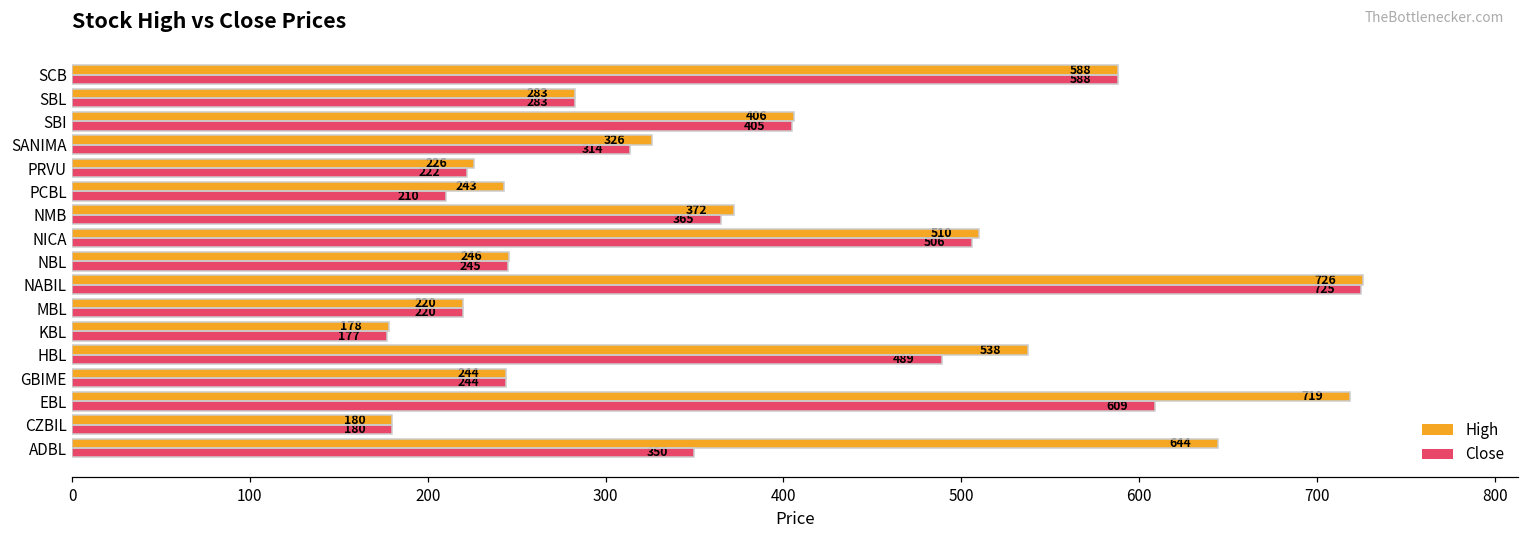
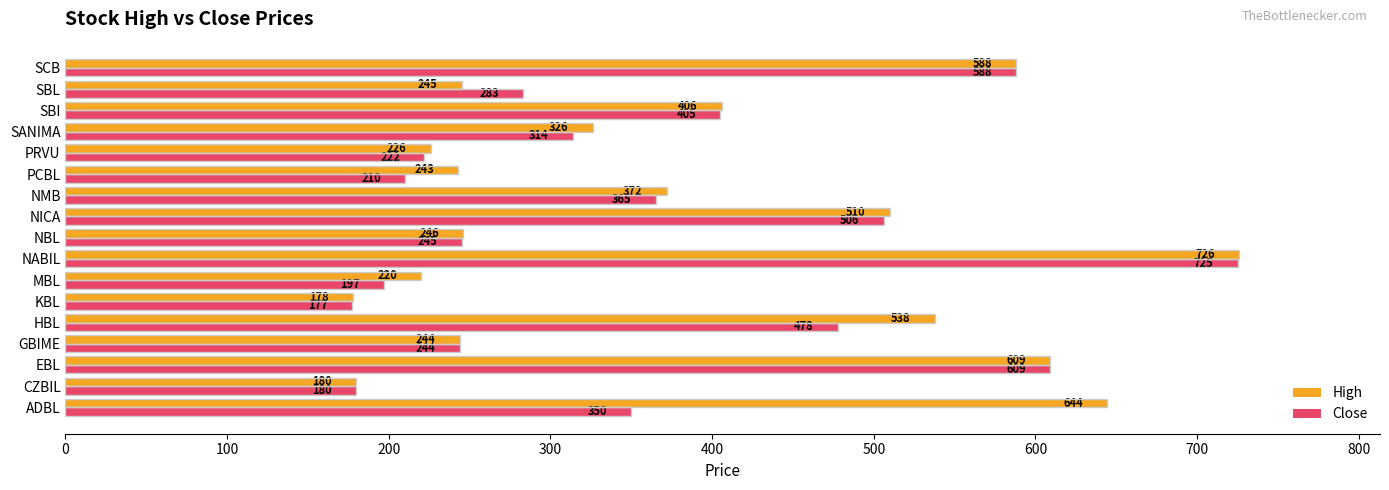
  {
    "High": {
-     "SBL": 283,
+     "SBL": 245,
      "SANIMA": 326,
      "PCBL": 243,
      "NMB": 372,
      "MBL": 220,
      "HBL": 538,
-     "EBL": 719,
+     "EBL": 609,
      "ADBL": 644
    },
    "Close": {
      "SBL": 283,
      "SANIMA": 314,
      "PCBL": 210,
      "NMB": 365,
-     "MBL": 220,
-     "HBL": 489,
+     "MBL": 197,
+     "HBL": 478,
      "ADBL": 350
    }
  }
